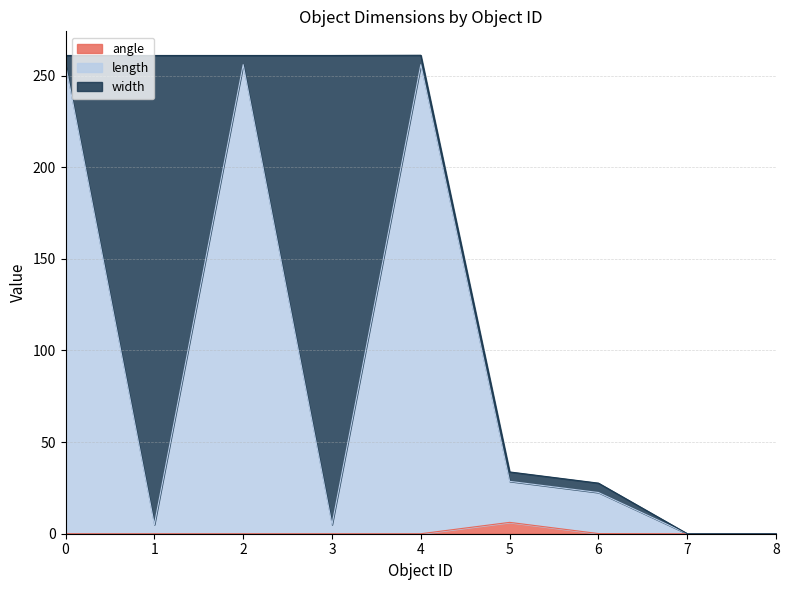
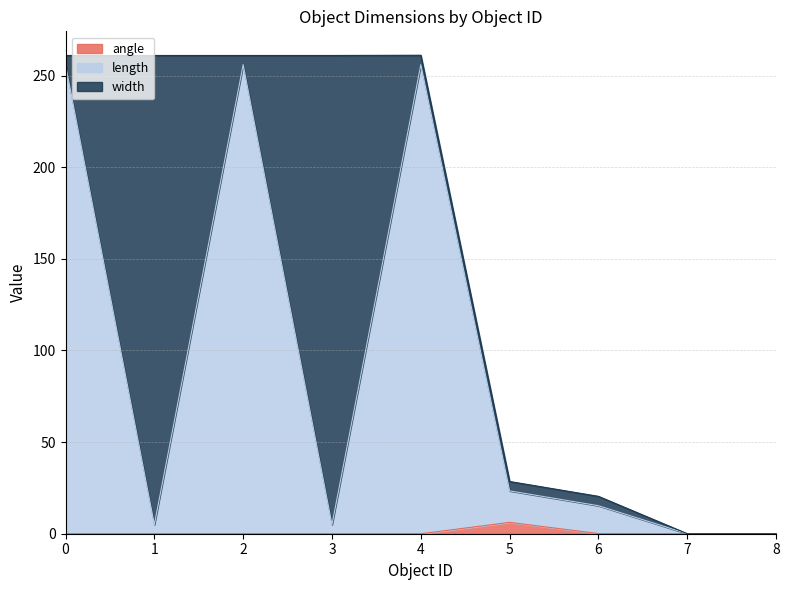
  {
    "angle": {
      "0": 0,
      "1": 0,
      "2": 0,
      "3": 0,
      "4": 0,
      "5": 6,
      "6": 0
    },
    "length": {
      "0": 256,
      "1": 5,
      "2": 256,
      "3": 5,
      "4": 256,
-     "5": 22,
-     "6": 22
+     "5": 17,
+     "6": 15
    },
    "width": {
      "0": 5,
      "1": 256,
      "2": 5,
      "3": 256,
      "4": 5,
      "5": 5,
      "6": 5
    }
  }
